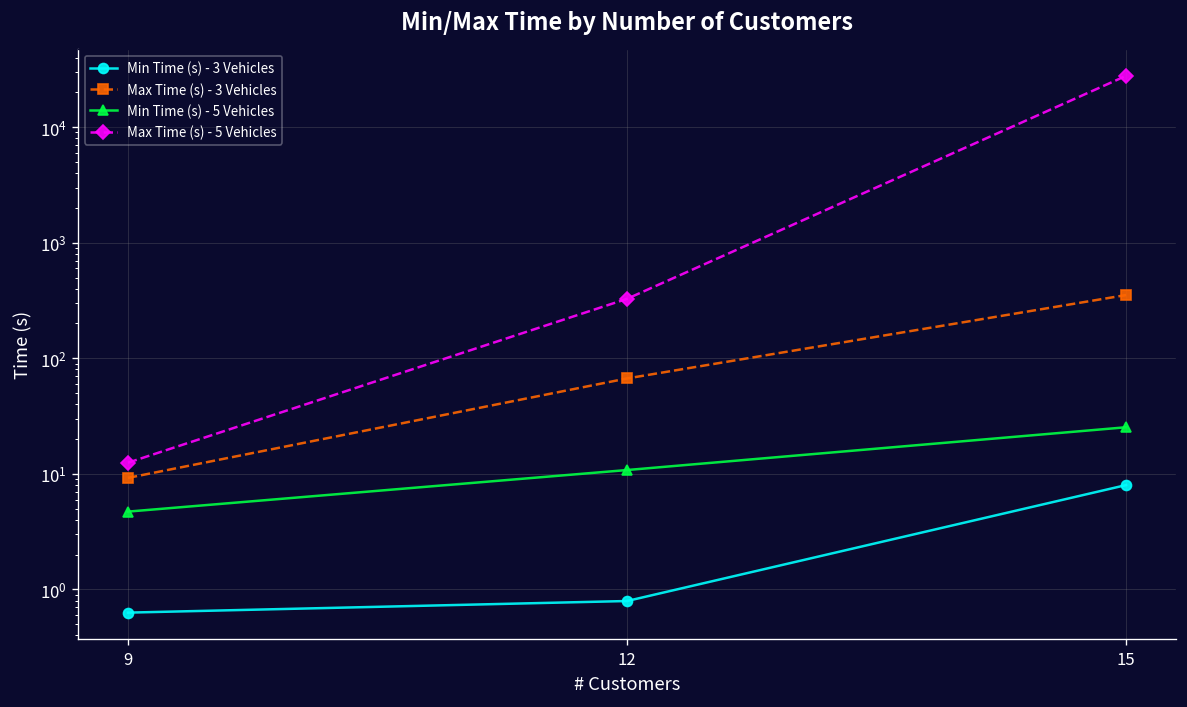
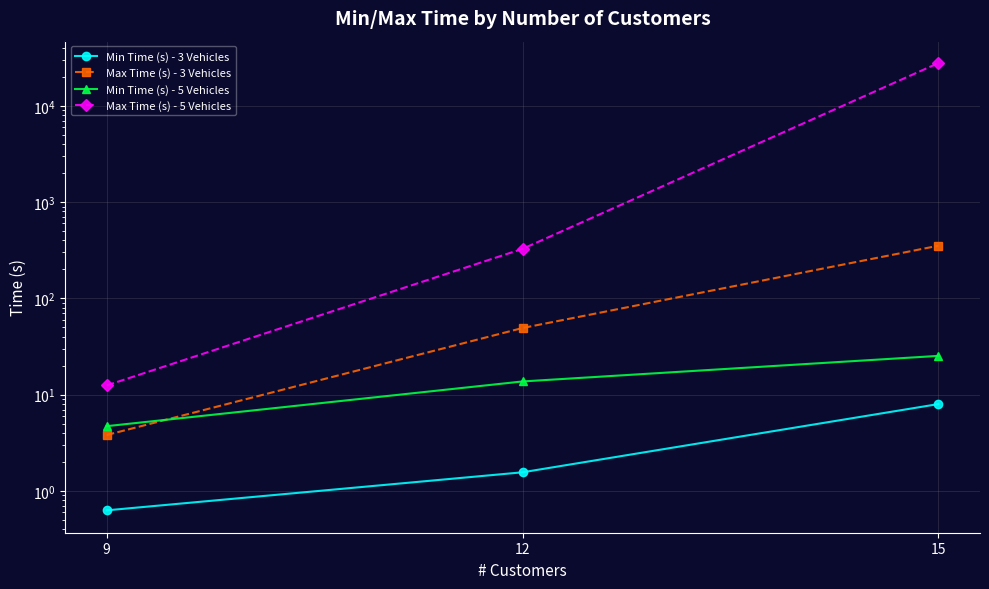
  {
    "Min Time (s) - 3 Vehicles": {
      "9": 0.6,
-     "12": 0.8,
+     "12": 1.6,
      "15": 8
    },
    "Max Time (s) - 3 Vehicles": {
-     "9": 9,
-     "12": 70,
+     "9": 3.8,
+     "12": 50,
      "15": 350
    },
    "Min Time (s) - 5 Vehicles": {
      "9": 5,
-     "12": 11,
+     "12": 14,
      "15": 25
    },
    "Max Time (s) - 5 Vehicles": {
      "9": 12,
      "12": 330,
      "15": 28000
    }
  }
